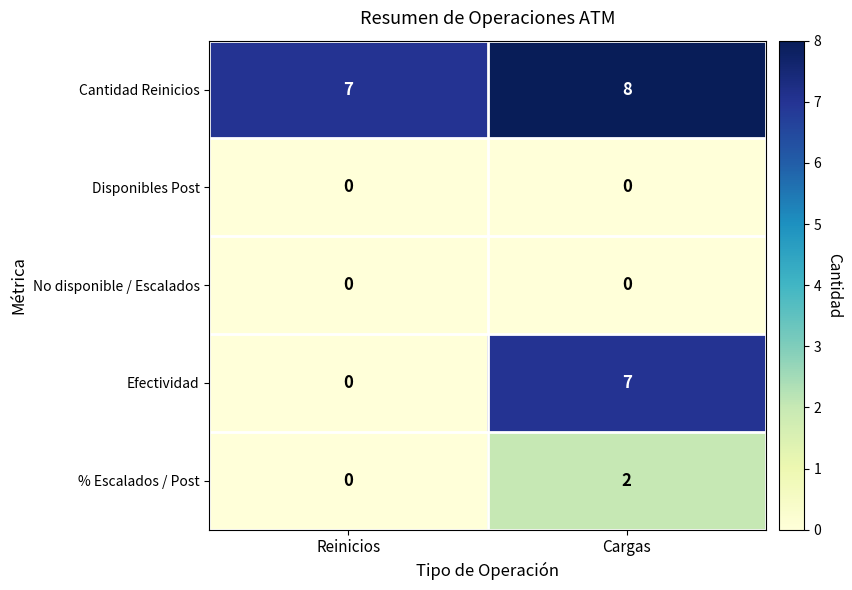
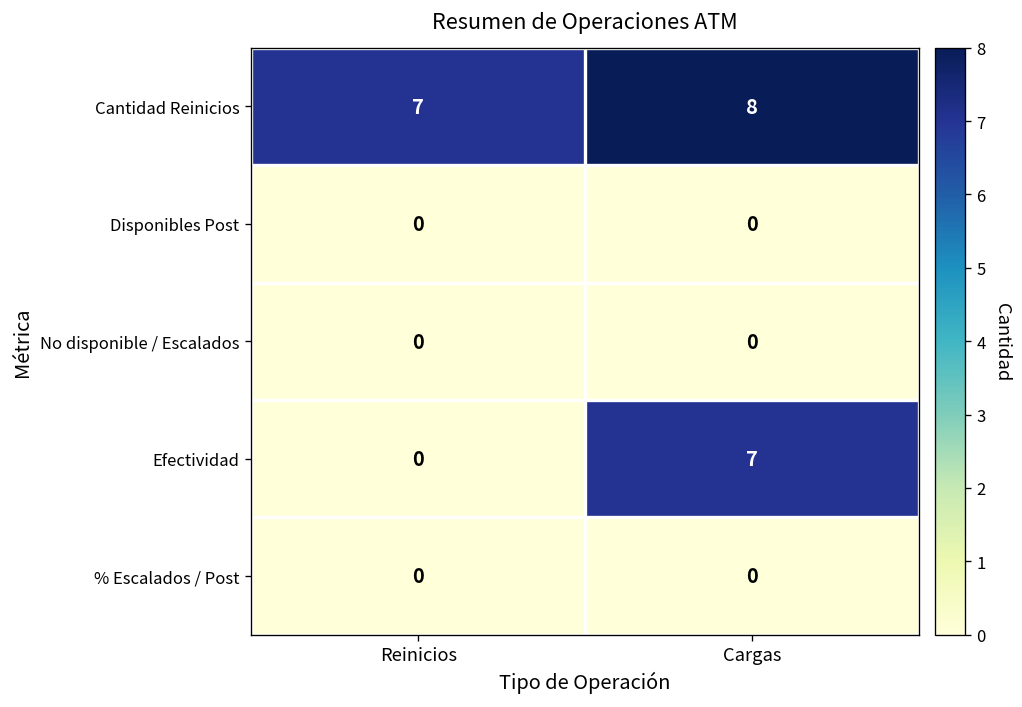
  {
    "Cantidad Reinicios": {
      "Reinicios": 7,
      "Cargas": 8
    },
    "Disponibles Post": {
      "Reinicios": 0,
      "Cargas": 0
    },
    "No disponible / Escalados": {
      "Reinicios": 0,
      "Cargas": 0
    },
    "Efectividad": {
      "Reinicios": 0,
      "Cargas": 7
    },
    "% Escalados / Post": {
      "Reinicios": 0,
-     "Cargas": 2
+     "Cargas": 0
    }
  }
